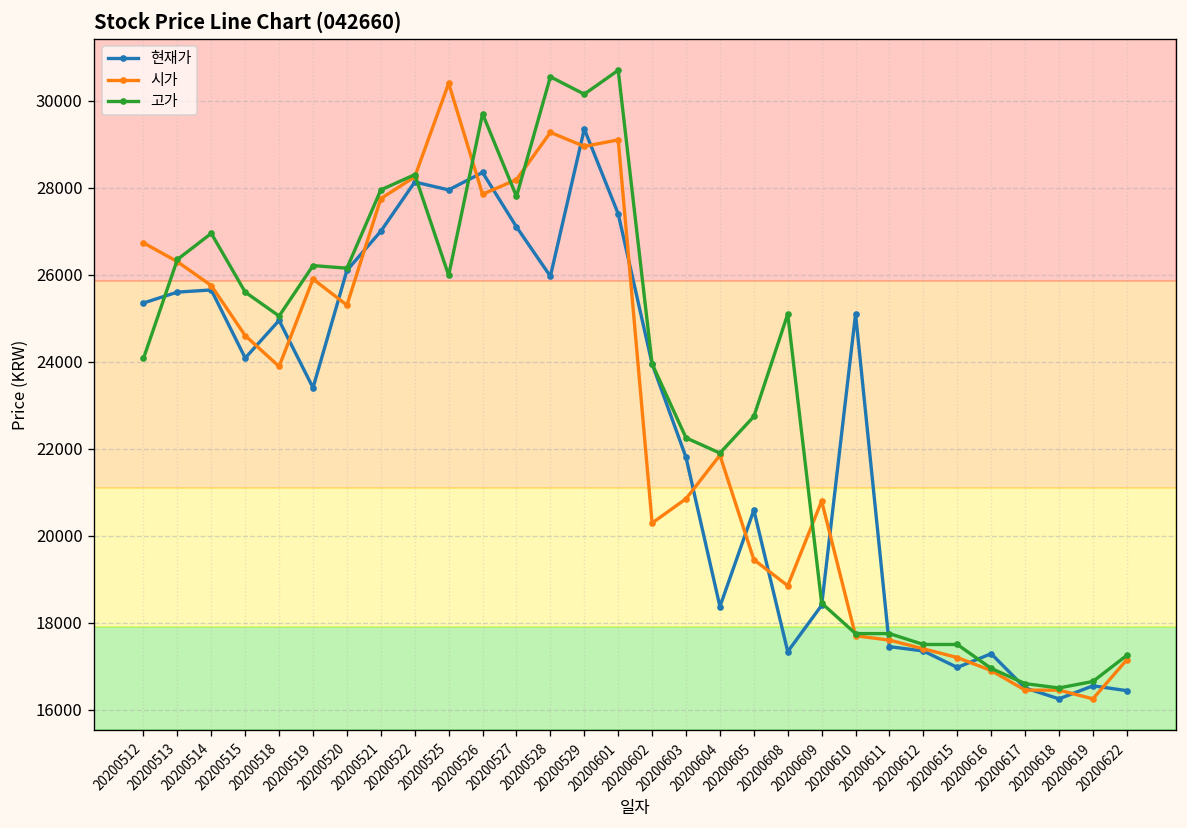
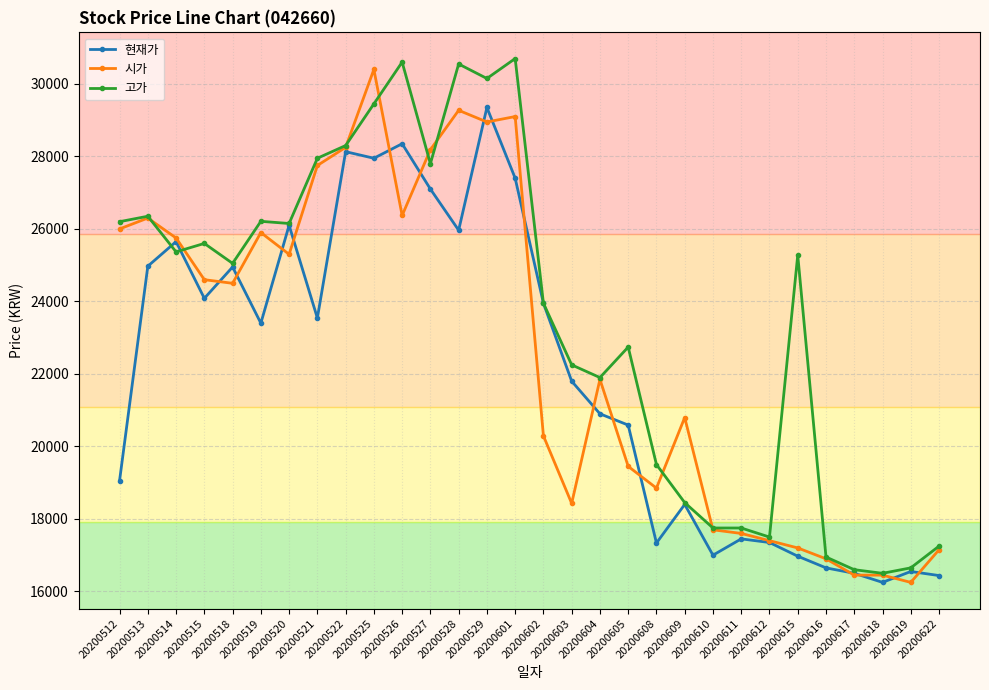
  {
    "현재가": {
-     "20200512": 25400,
-     "20200513": 25600,
+     "20200512": 19100,
+     "20200513": 25000,
      "20200514": 25700,
      "20200515": 24100,
      "20200518": 25000,
      "20200519": 23400,
-     "20200521": 27000,
+     "20200521": 23500,
      "20200522": 28100,
      "20200525": 28000,
      "20200526": 28400,
      "20200527": 27100,
      "20200528": 26000,
      "20200529": 29400,
      "20200601": 27400,
      "20200603": 21800,
-     "20200604": 18400,
+     "20200604": 20900,
      "20200605": 20600,
      "20200608": 17300,
-     "20200610": 25100,
+     "20200610": 17000,
      "20200611": 17500,
      "20200615": 17000,
-     "20200616": 17300,
+     "20200616": 16700,
      "20200618": 16300,
      "20200619": 16600,
      "20200622": 16400
    },
    "시가": {
-     "20200512": 26700,
+     "20200512": 26000,
      "20200514": 25800,
      "20200515": 24600,
-     "20200518": 23900,
+     "20200518": 24500,
      "20200519": 25900,
      "20200520": 25300,
      "20200521": 27800,
      "20200525": 30400,
-     "20200526": 27900,
+     "20200526": 26400,
      "20200527": 28200,
      "20200528": 29300,
      "20200529": 29000,
      "20200601": 29100,
      "20200602": 20300,
-     "20200603": 20900,
+     "20200603": 18400,
      "20200605": 19500,
      "20200608": 18900,
      "20200609": 20800,
      "20200611": 17600,
      "20200615": 17200,
      "20200619": 16300,
      "20200622": 17200
    },
    "고가": {
-     "20200512": 24100,
-     "20200514": 27000,
+     "20200512": 26200,
+     "20200514": 25400,
      "20200515": 25600,
      "20200518": 25100,
      "20200519": 26200,
      "20200521": 28000,
-     "20200525": 26000,
-     "20200526": 29700,
+     "20200525": 29500,
+     "20200526": 30600,
      "20200527": 27800,
      "20200528": 30600,
      "20200529": 30200,
      "20200601": 30700,
      "20200603": 22300,
      "20200605": 22700,
-     "20200608": 25100,
+     "20200608": 19500,
      "20200611": 17800,
      "20200612": 17500,
-     "20200615": 17500,
+     "20200615": 25300,
      "20200617": 16600,
      "20200619": 16700,
      "20200622": 17300
    }
  }
